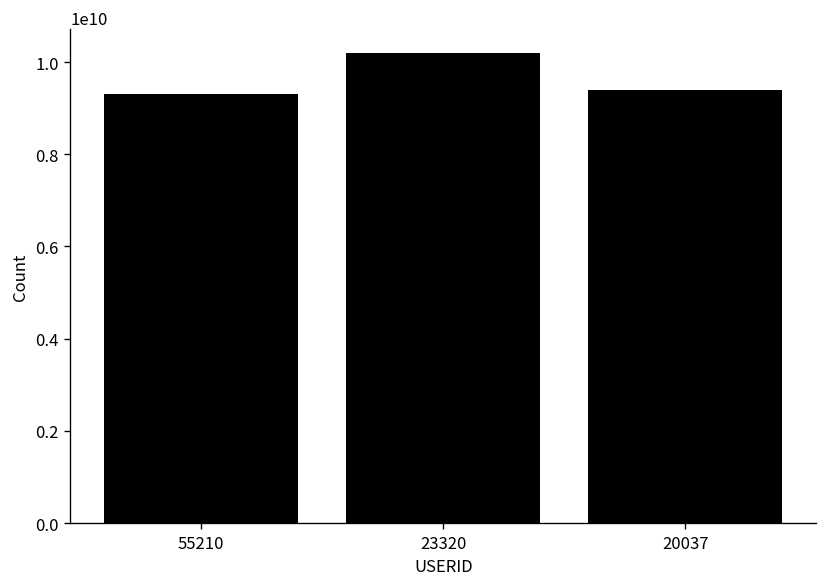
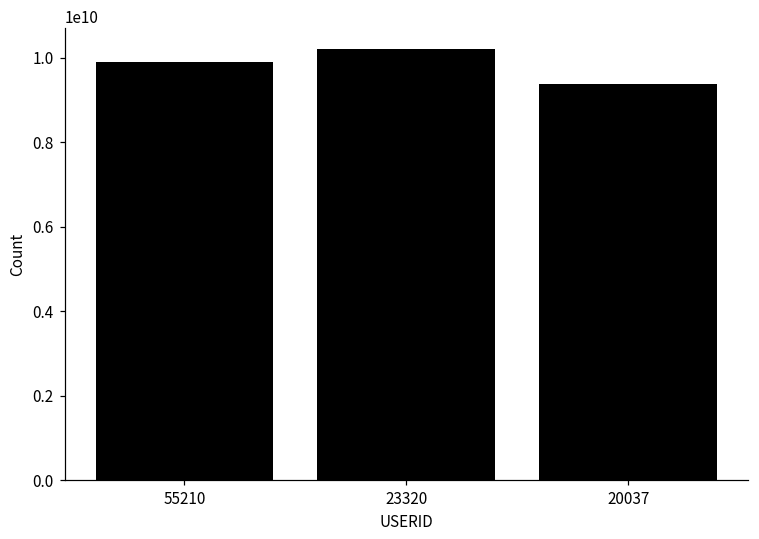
  {
-   "55210": 9300000000,
+   "55210": 9900000000,
    "23320": 10200000000,
    "20037": 9400000000
  }
